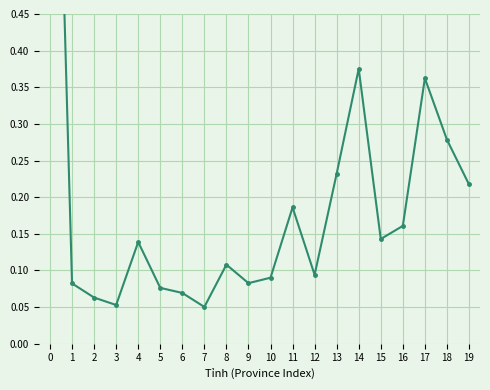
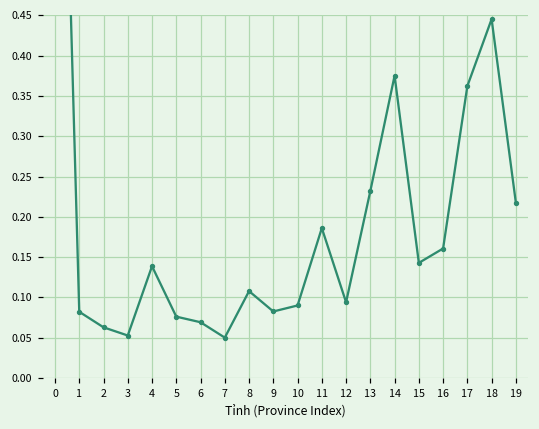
  {
    "1": 0.08,
    "2": 0.06,
    "3": 0.05,
    "4": 0.14,
    "5": 0.08,
    "6": 0.07,
    "7": 0.05,
    "8": 0.11,
    "9": 0.08,
    "10": 0.09,
    "11": 0.19,
    "12": 0.09,
    "13": 0.23,
    "14": 0.38,
    "15": 0.14,
    "16": 0.16,
    "17": 0.36,
-   "18": 0.28,
+   "18": 0.45,
    "19": 0.22
  }
